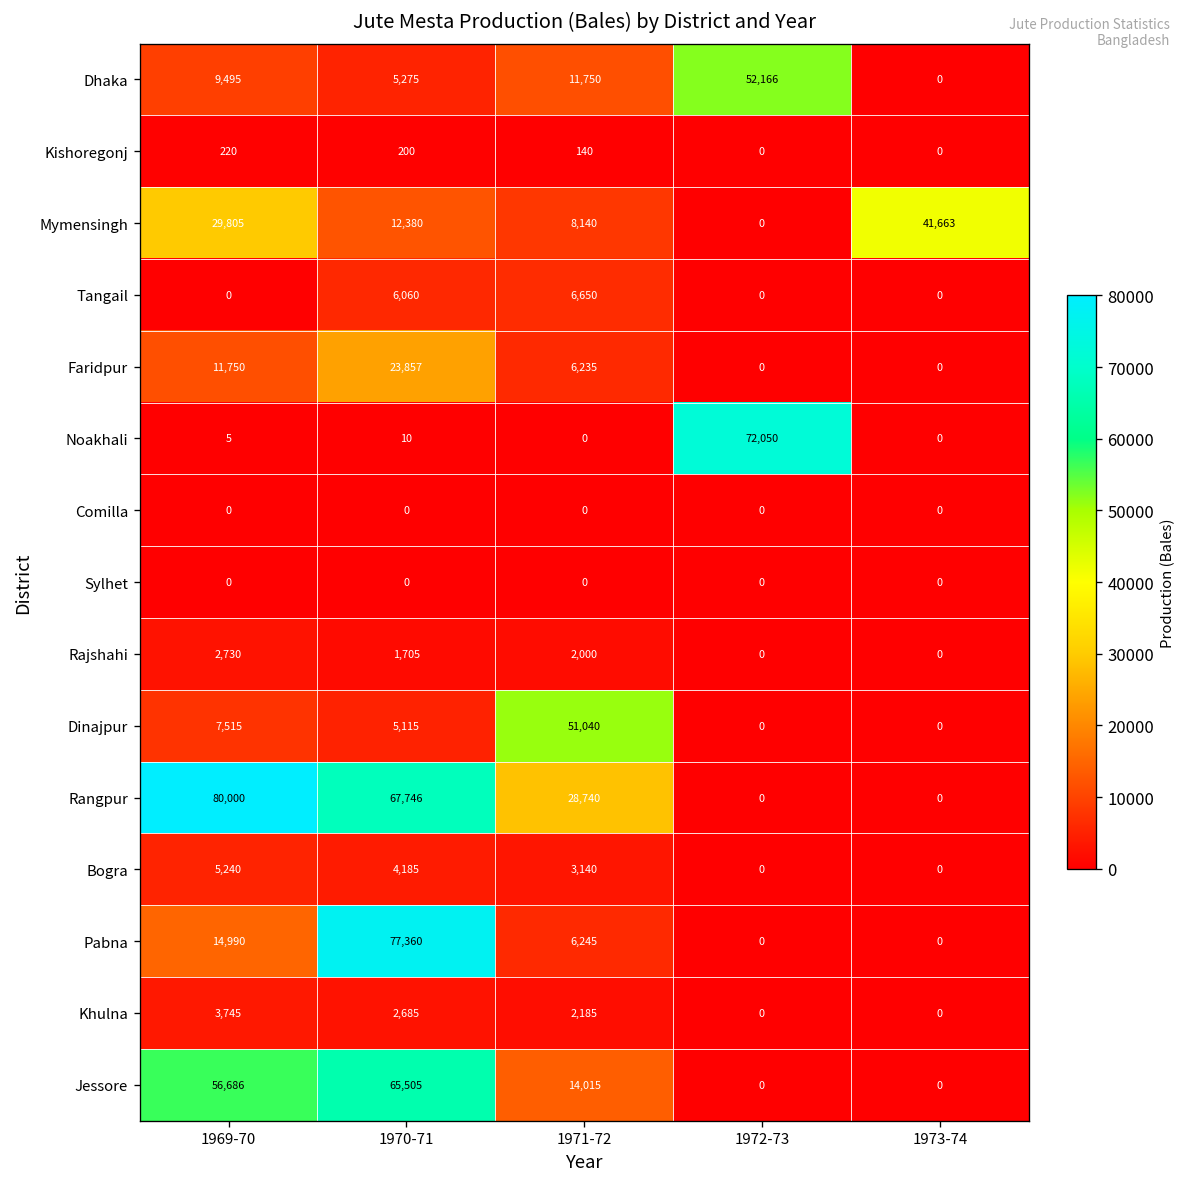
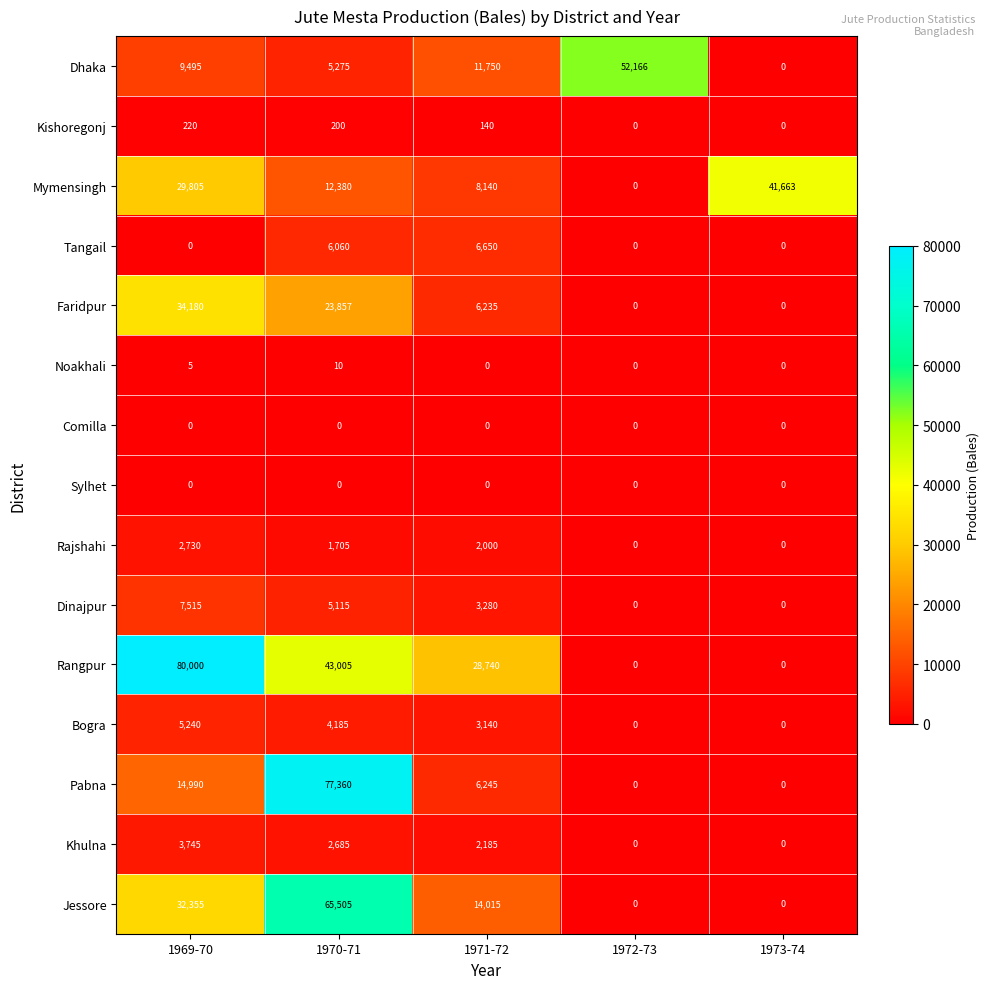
  {
    "Dhaka": {
      "1969-70": "9,495",
      "1970-71": "5,275",
      "1971-72": "11,750",
      "1972-73": "52,166",
      "1973-74": "0"
    },
    "Kishoregonj": {
      "1969-70": "220",
      "1970-71": "200",
      "1971-72": "140",
      "1972-73": "0",
      "1973-74": "0"
    },
    "Mymensingh": {
      "1969-70": "29,805",
      "1970-71": "12,380",
      "1971-72": "8,140",
      "1972-73": "0",
      "1973-74": "41,663"
    },
    "Tangail": {
      "1969-70": "0",
      "1970-71": "6,060",
      "1971-72": "6,650",
      "1972-73": "0",
      "1973-74": "0"
    },
    "Faridpur": {
-     "1969-70": "11,750",
+     "1969-70": "34,180",
      "1970-71": "23,857",
      "1971-72": "6,235",
      "1972-73": "0",
      "1973-74": "0"
    },
    "Noakhali": {
      "1969-70": "5",
      "1970-71": "10",
      "1971-72": "0",
-     "1972-73": "72,050",
+     "1972-73": "0",
      "1973-74": "0"
    },
    "Comilla": {
      "1969-70": "0",
      "1970-71": "0",
      "1971-72": "0",
      "1972-73": "0",
      "1973-74": "0"
    },
    "Sylhet": {
      "1969-70": "0",
      "1970-71": "0",
      "1971-72": "0",
      "1972-73": "0",
      "1973-74": "0"
    },
    "Rajshahi": {
      "1969-70": "2,730",
      "1970-71": "1,705",
      "1971-72": "2,000",
      "1972-73": "0",
      "1973-74": "0"
    },
    "Dinajpur": {
      "1969-70": "7,515",
      "1970-71": "5,115",
-     "1971-72": "51,040",
+     "1971-72": "3,280",
      "1972-73": "0",
      "1973-74": "0"
    },
    "Rangpur": {
      "1969-70": "80,000",
-     "1970-71": "67,746",
+     "1970-71": "43,005",
      "1971-72": "28,740",
      "1972-73": "0",
      "1973-74": "0"
    },
    "Bogra": {
      "1969-70": "5,240",
      "1970-71": "4,185",
      "1971-72": "3,140",
      "1972-73": "0",
      "1973-74": "0"
    },
    "Pabna": {
      "1969-70": "14,990",
      "1970-71": "77,360",
      "1971-72": "6,245",
      "1972-73": "0",
      "1973-74": "0"
    },
    "Khulna": {
      "1969-70": "3,745",
      "1970-71": "2,685",
      "1971-72": "2,185",
      "1972-73": "0",
      "1973-74": "0"
    },
    "Jessore": {
-     "1969-70": "56,686",
+     "1969-70": "32,355",
      "1970-71": "65,505",
      "1971-72": "14,015",
      "1972-73": "0",
      "1973-74": "0"
    }
  }
